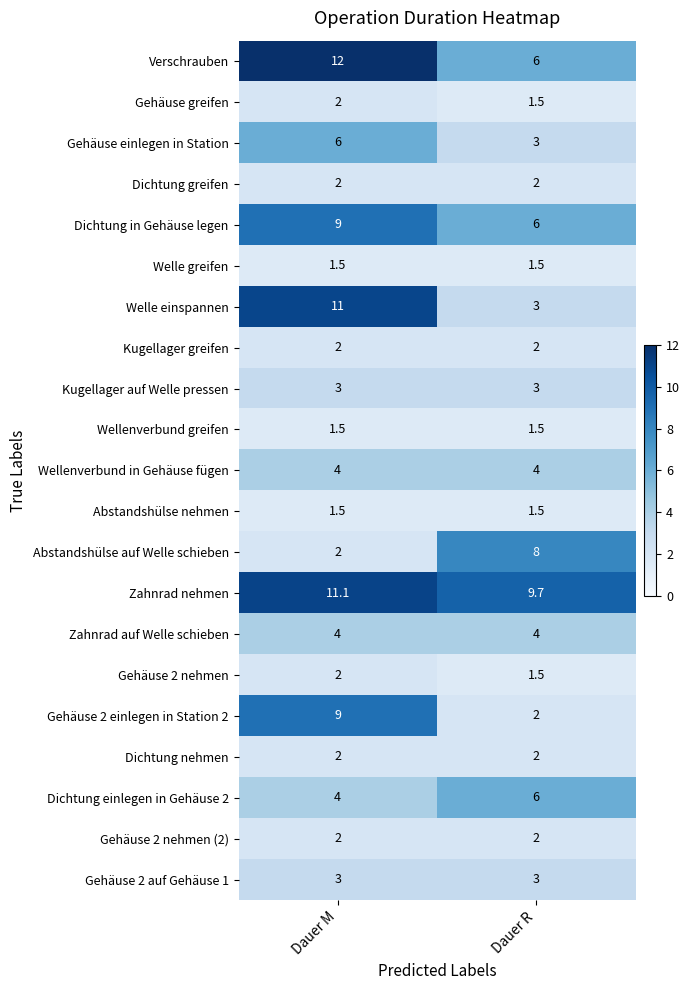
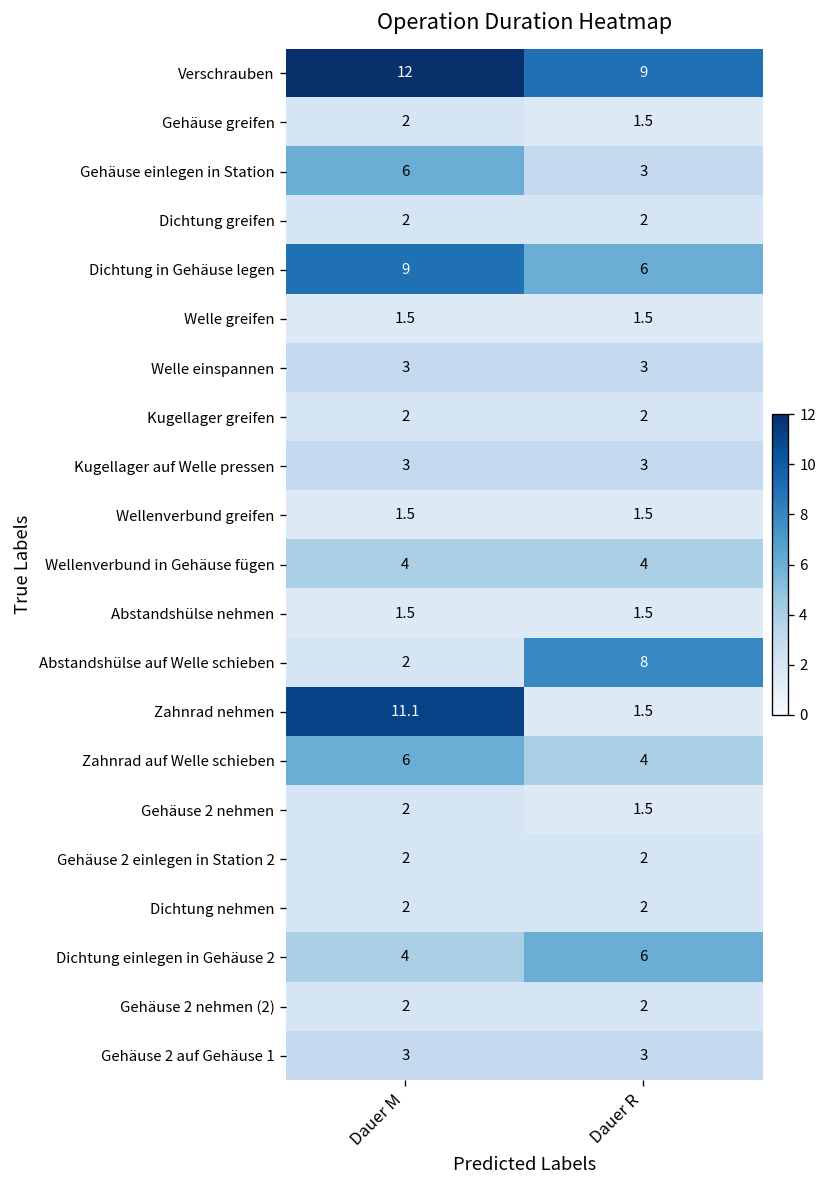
  {
    "Verschrauben": {
      "Dauer M": 12,
-     "Dauer R": 6
+     "Dauer R": 9
    },
    "Gehäuse greifen": {
      "Dauer M": 2,
      "Dauer R": 1.5
    },
    "Gehäuse einlegen in Station": {
      "Dauer M": 6,
      "Dauer R": 3
    },
    "Dichtung greifen": {
      "Dauer M": 2,
      "Dauer R": 2
    },
    "Dichtung in Gehäuse legen": {
      "Dauer M": 9,
      "Dauer R": 6
    },
    "Welle greifen": {
      "Dauer M": 1.5,
      "Dauer R": 1.5
    },
    "Welle einspannen": {
-     "Dauer M": 11,
+     "Dauer M": 3,
      "Dauer R": 3
    },
    "Kugellager greifen": {
      "Dauer M": 2,
      "Dauer R": 2
    },
    "Kugellager auf Welle pressen": {
      "Dauer M": 3,
      "Dauer R": 3
    },
    "Wellenverbund greifen": {
      "Dauer M": 1.5,
      "Dauer R": 1.5
    },
    "Wellenverbund in Gehäuse fügen": {
      "Dauer M": 4,
      "Dauer R": 4
    },
    "Abstandshülse nehmen": {
      "Dauer M": 1.5,
      "Dauer R": 1.5
    },
    "Abstandshülse auf Welle schieben": {
      "Dauer M": 2,
      "Dauer R": 8
    },
    "Zahnrad nehmen": {
      "Dauer M": 11.1,
-     "Dauer R": 9.7
+     "Dauer R": 1.5
    },
    "Zahnrad auf Welle schieben": {
-     "Dauer M": 4,
+     "Dauer M": 6,
      "Dauer R": 4
    },
    "Gehäuse 2 nehmen": {
      "Dauer M": 2,
      "Dauer R": 1.5
    },
    "Gehäuse 2 einlegen in Station 2": {
-     "Dauer M": 9,
+     "Dauer M": 2,
      "Dauer R": 2
    },
    "Dichtung nehmen": {
      "Dauer M": 2,
      "Dauer R": 2
    },
    "Dichtung einlegen in Gehäuse 2": {
      "Dauer M": 4,
      "Dauer R": 6
    },
    "Gehäuse 2 nehmen (2)": {
      "Dauer M": 2,
      "Dauer R": 2
    },
    "Gehäuse 2 auf Gehäuse 1": {
      "Dauer M": 3,
      "Dauer R": 3
    }
  }
